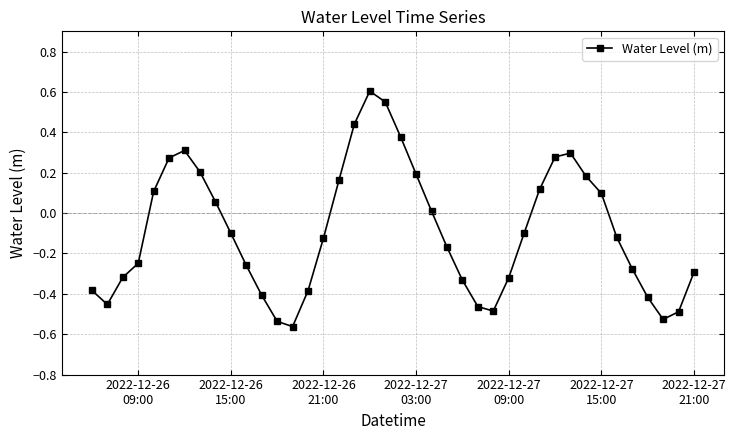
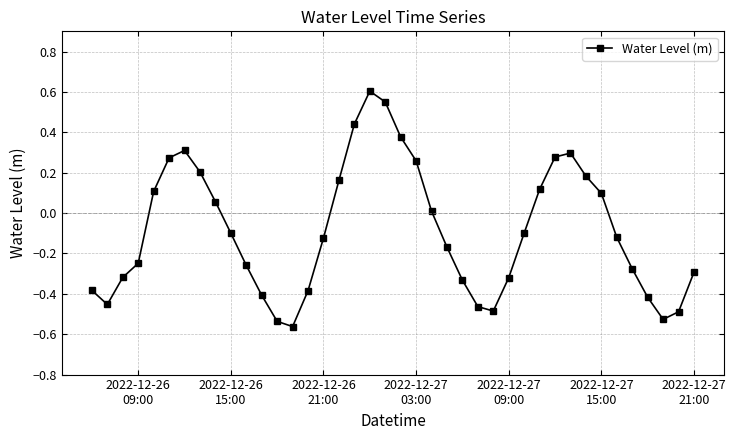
  {
    "2022-12-26 09:00": -0.25,
    "2022-12-26 15:00": -0.10,
    "2022-12-26 21:00": -0.12,
-   "2022-12-27 03:00": 0.19,
+   "2022-12-27 03:00": 0.26,
    "2022-12-27 09:00": -0.32,
    "2022-12-27 15:00": 0.10,
    "2022-12-27 21:00": -0.29
  }
